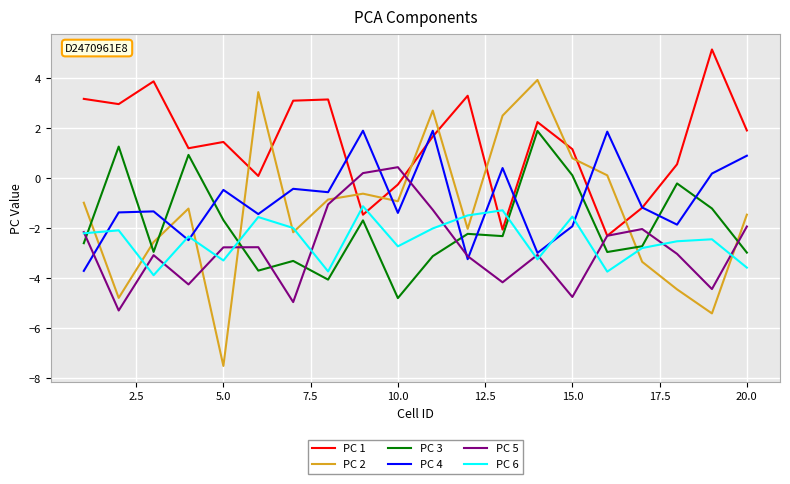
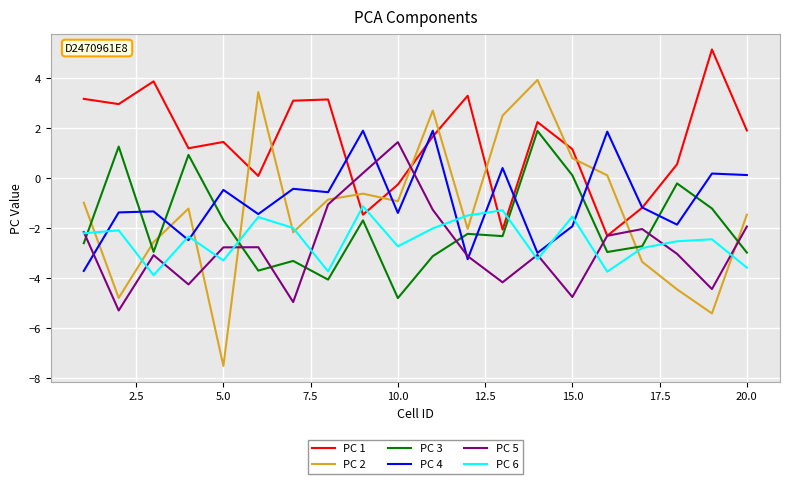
  {
    "PC 1": {
      "5.0": 1.5,
      "10.0": -0.3,
      "15.0": 1.2,
      "20.0": 1.9
    },
    "PC 2": {
      "5.0": -7.5,
      "10.0": -0.9,
      "15.0": 0.8,
      "20.0": -1.5
    },
    "PC 3": {
      "5.0": -1.7,
      "10.0": -4.8,
      "15.0": 0.1,
      "20.0": -3.0
    },
    "PC 4": {
      "5.0": -0.5,
      "10.0": -1.4,
      "15.0": -1.9,
-     "20.0": 0.9
+     "20.0": 0.1
    },
    "PC 5": {
      "5.0": -2.8,
-     "10.0": 0.4,
+     "10.0": 1.4,
      "15.0": -4.7,
      "20.0": -1.9
    },
    "PC 6": {
      "5.0": -3.3,
      "10.0": -2.7,
      "15.0": -1.5,
      "20.0": -3.6
    }
  }
